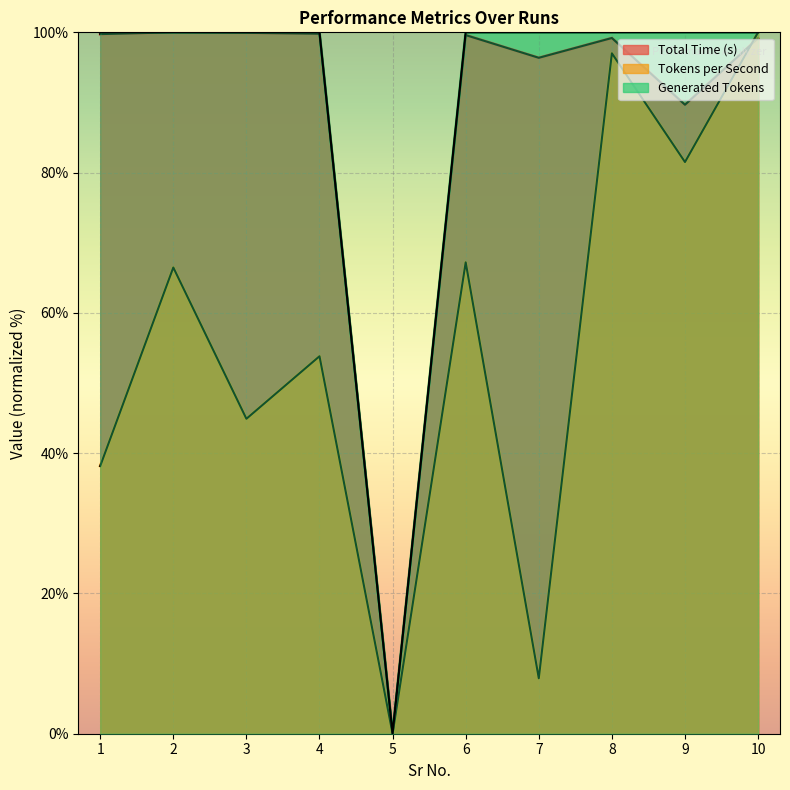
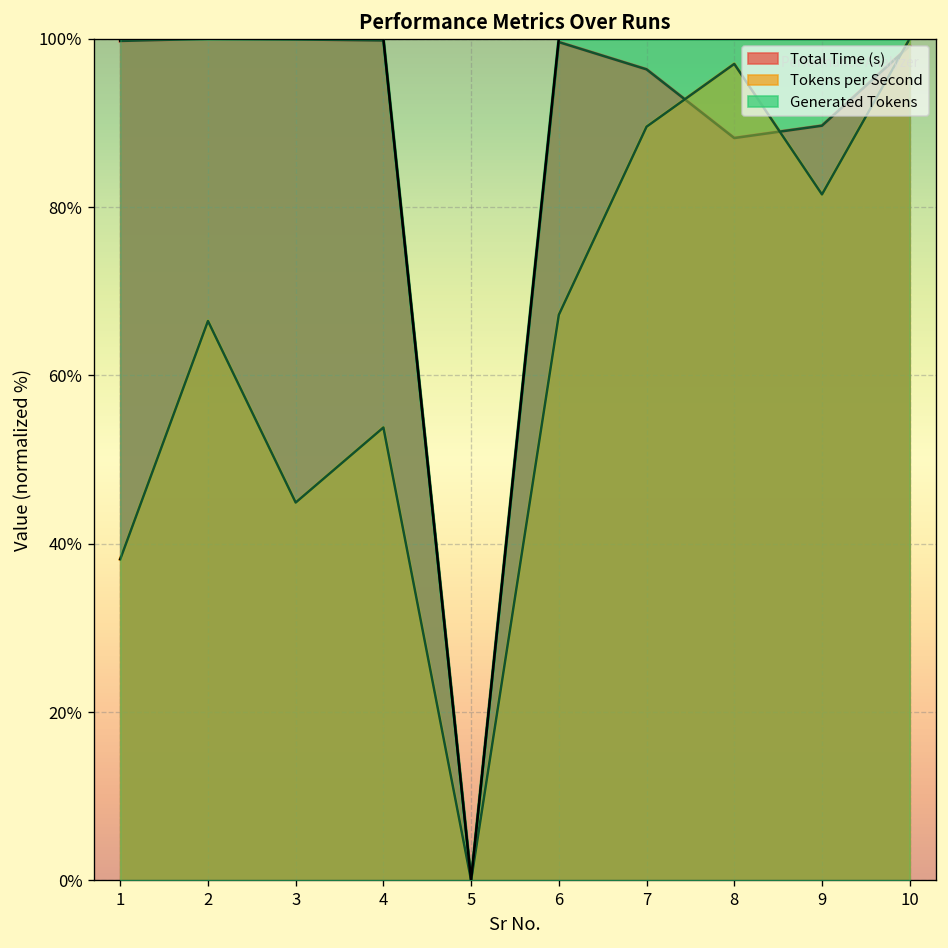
  {
    "Total Time (s)": {
      "6": "100%",
      "7": "96%",
-     "8": "99%",
+     "8": "88%",
      "9": "90%",
      "10": "99%"
    },
    "Tokens per Second": {
      "1": "38%",
      "2": "66%",
      "3": "45%",
      "4": "54%",
      "6": "67%",
-     "7": "8%",
+     "7": "90%",
      "8": "97%",
      "9": "82%"
    },
    "Generated Tokens": {
      "6": "100%",
      "7": "100%",
      "8": "100%",
      "9": "100%"
    }
  }
